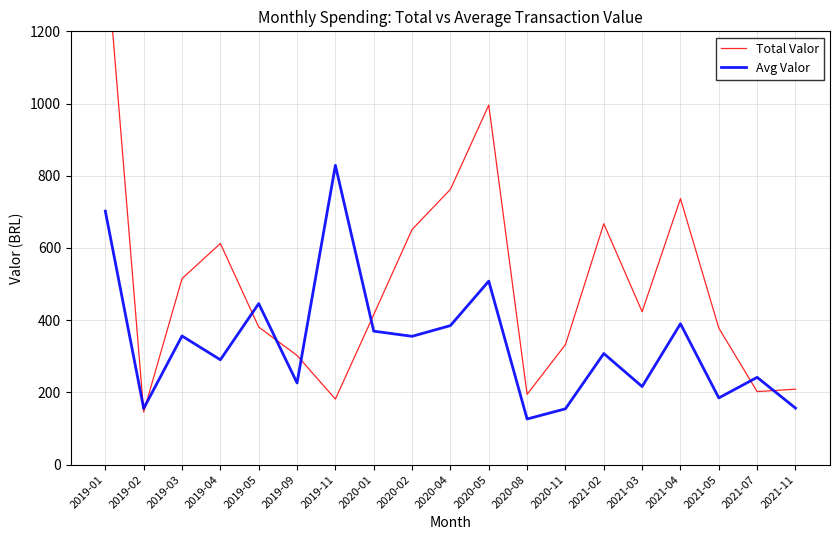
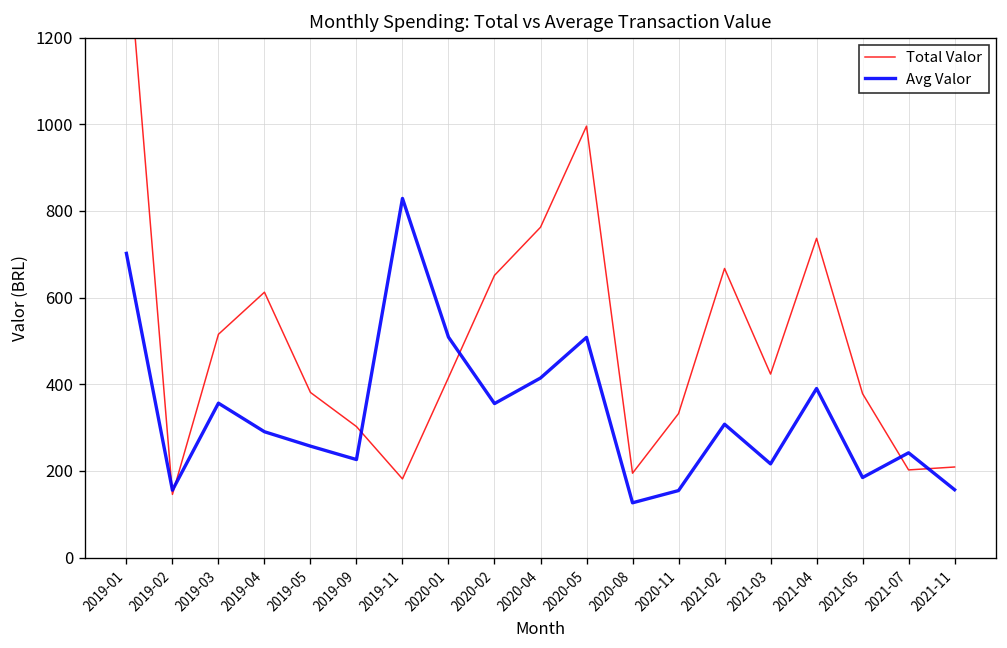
  {
    "Total Valor": {
      "2019-02": 150,
      "2019-03": 520,
      "2019-04": 610,
      "2019-05": 380,
      "2019-09": 300,
      "2019-11": 180,
      "2020-01": 420,
      "2020-02": 650,
      "2020-04": 760,
      "2020-05": 1000,
      "2020-08": 190,
      "2020-11": 330,
      "2021-02": 670,
      "2021-03": 420,
      "2021-04": 740,
      "2021-05": 380,
      "2021-07": 200,
      "2021-11": 210
    },
    "Avg Valor": {
      "2019-01": 700,
      "2019-02": 160,
      "2019-03": 360,
      "2019-04": 290,
-     "2019-05": 450,
+     "2019-05": 260,
      "2019-09": 230,
      "2019-11": 830,
-     "2020-01": 370,
+     "2020-01": 510,
      "2020-02": 360,
-     "2020-04": 390,
+     "2020-04": 410,
      "2020-05": 510,
      "2020-08": 130,
      "2020-11": 150,
      "2021-02": 310,
      "2021-03": 220,
      "2021-04": 390,
      "2021-05": 180,
      "2021-07": 240,
      "2021-11": 160
    }
  }
